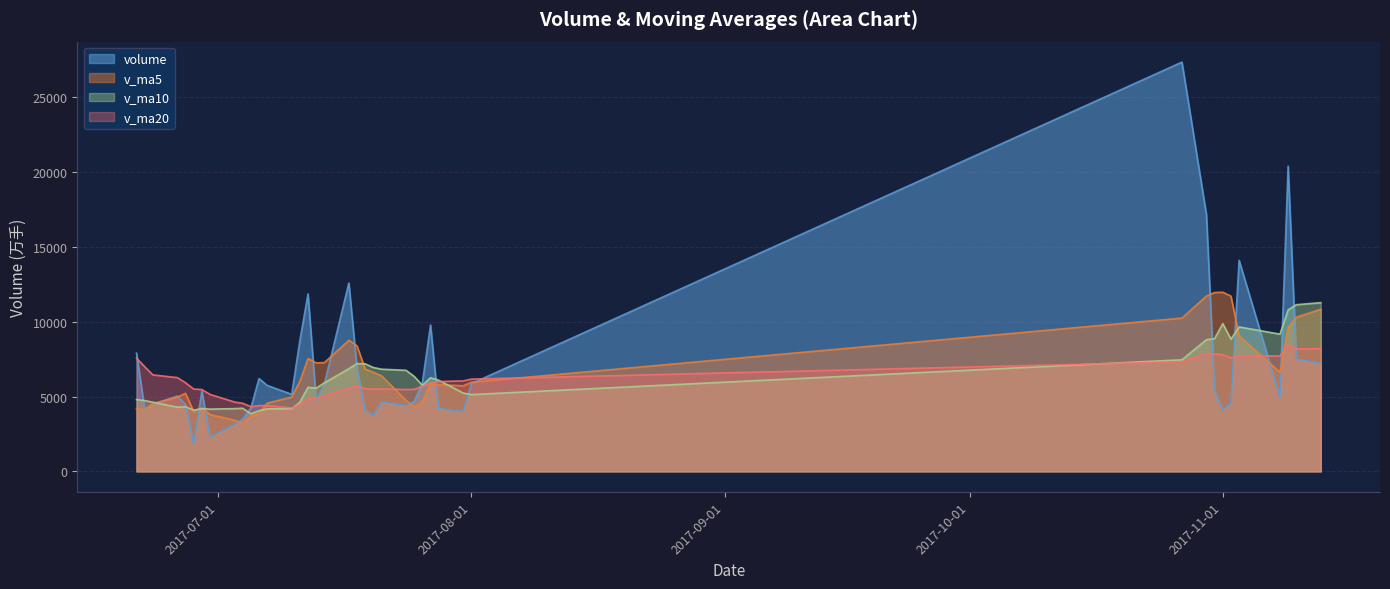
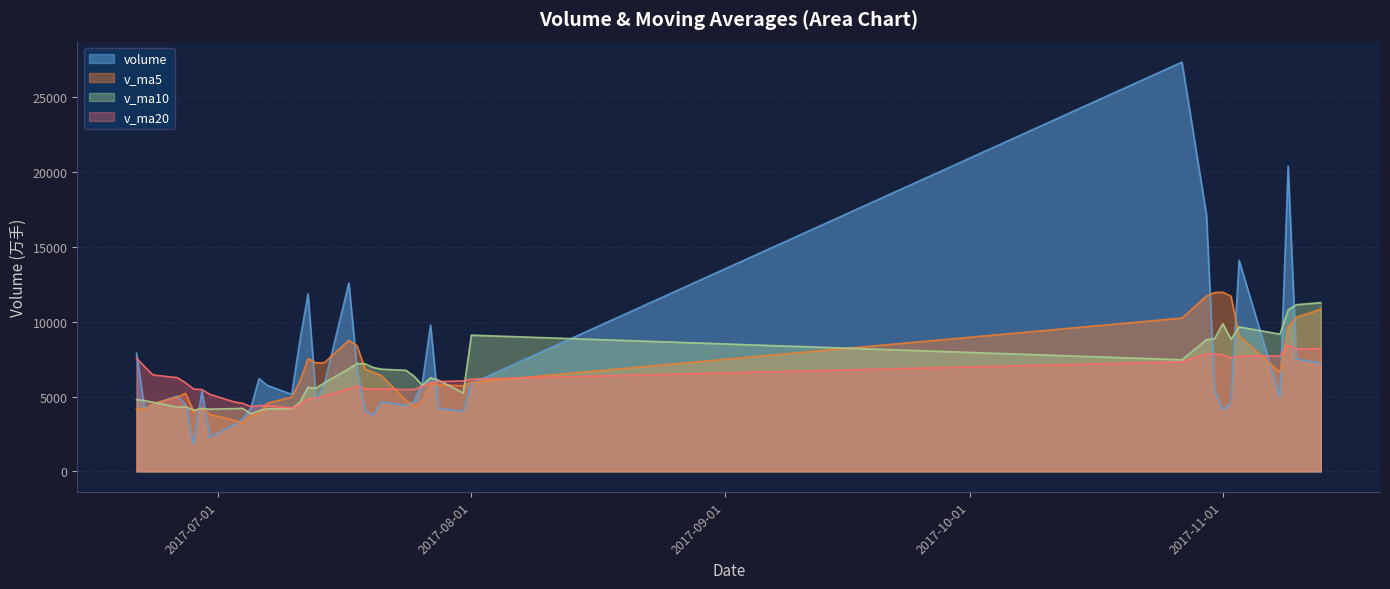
  {
    "volume": {
      "2017-11-01": 4100
    },
    "v_ma10": {
-     "2017-08-01": 5100,
+     "2017-08-01": 9100,
      "2017-11-01": 9900
    }
  }
